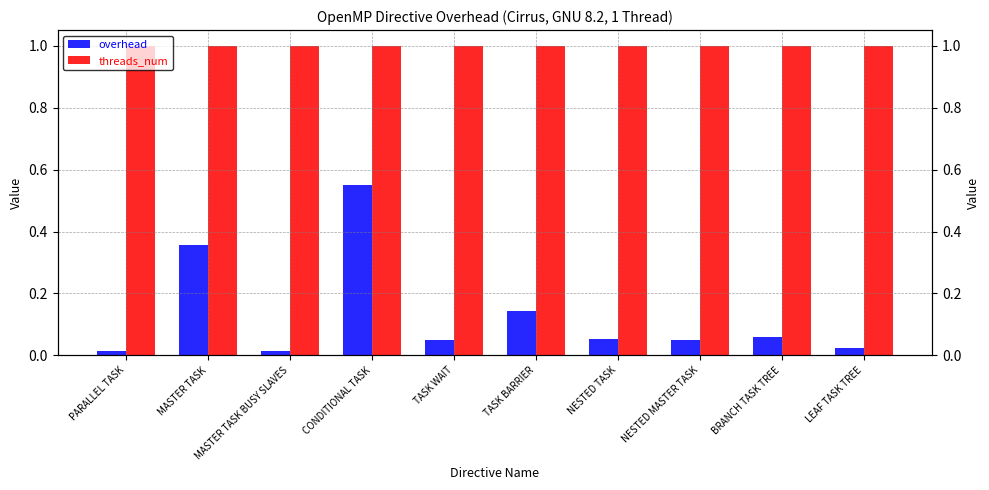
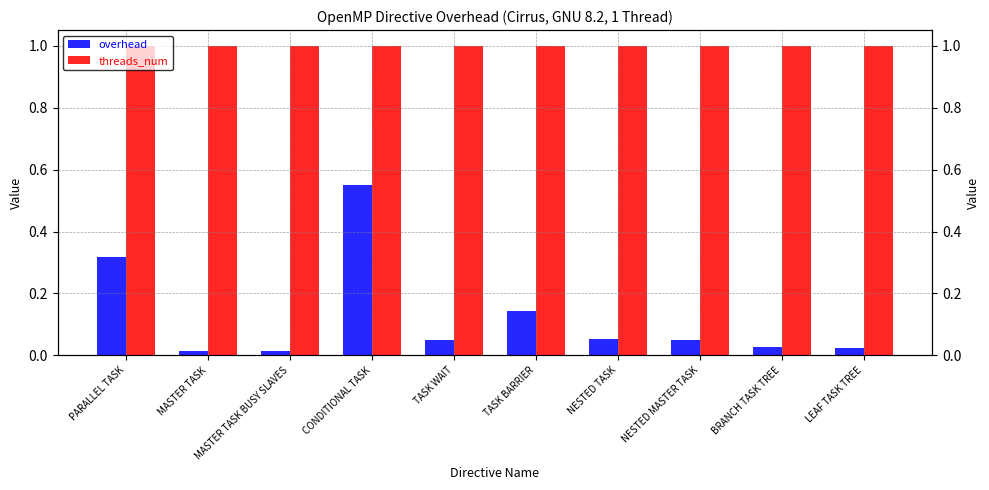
  {
    "overhead": {
-     "PARALLEL TASK": 0.02,
-     "MASTER TASK": 0.36,
+     "PARALLEL TASK": 0.32,
+     "MASTER TASK": 0.02,
      "MASTER TASK BUSY SLAVES": 0.02,
      "CONDITIONAL TASK": 0.55,
      "TASK WAIT": 0.05,
      "TASK BARRIER": 0.14,
      "NESTED TASK": 0.05,
      "NESTED MASTER TASK": 0.05,
-     "BRANCH TASK TREE": 0.06,
+     "BRANCH TASK TREE": 0.03,
      "LEAF TASK TREE": 0.03
    },
    "threads_num": {
      "MASTER TASK": 1.00,
      "MASTER TASK BUSY SLAVES": 1.00,
      "CONDITIONAL TASK": 1.00,
      "TASK WAIT": 1.00,
      "TASK BARRIER": 1.00,
      "NESTED TASK": 1.00,
      "NESTED MASTER TASK": 1.00,
      "BRANCH TASK TREE": 1.00,
      "LEAF TASK TREE": 1.00
    }
  }
